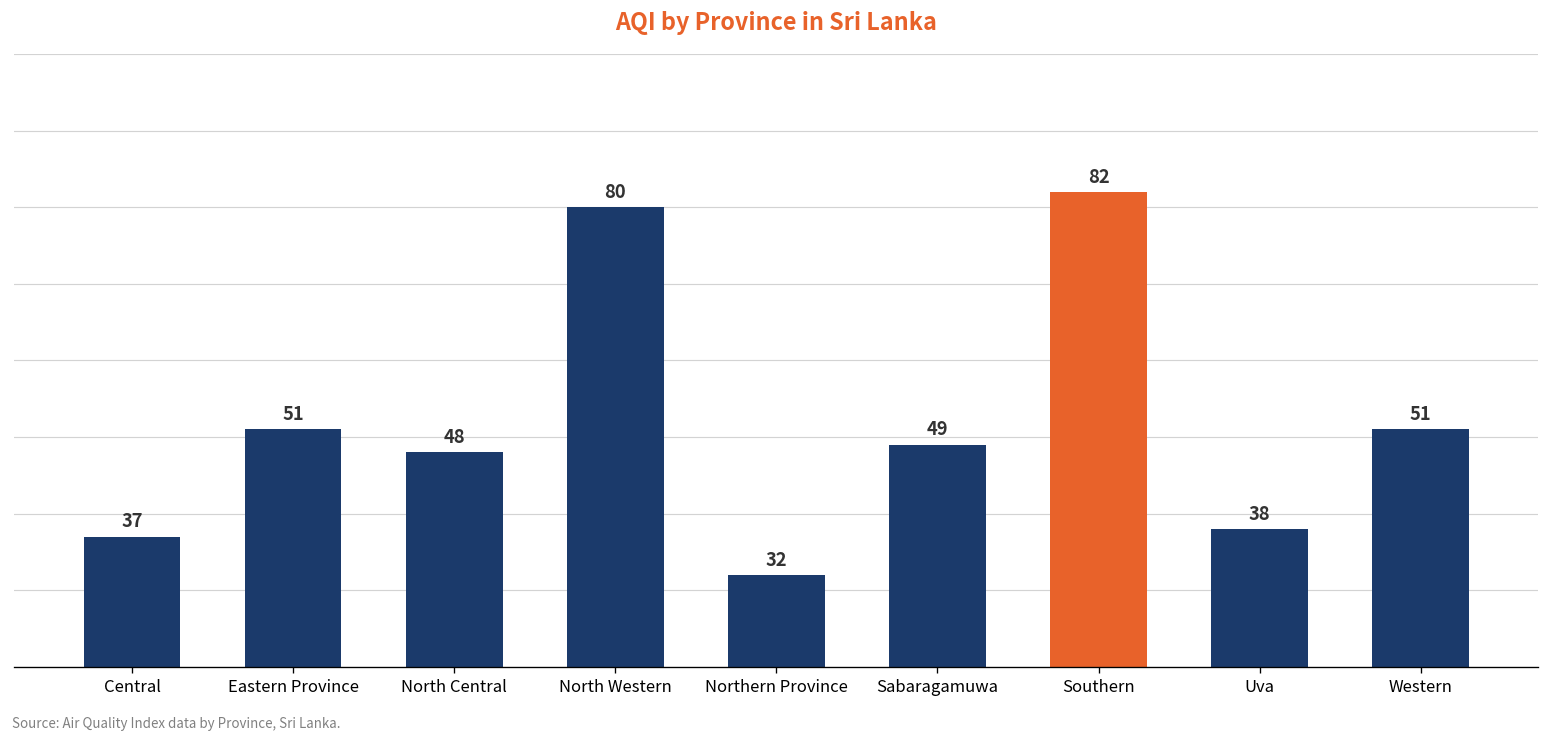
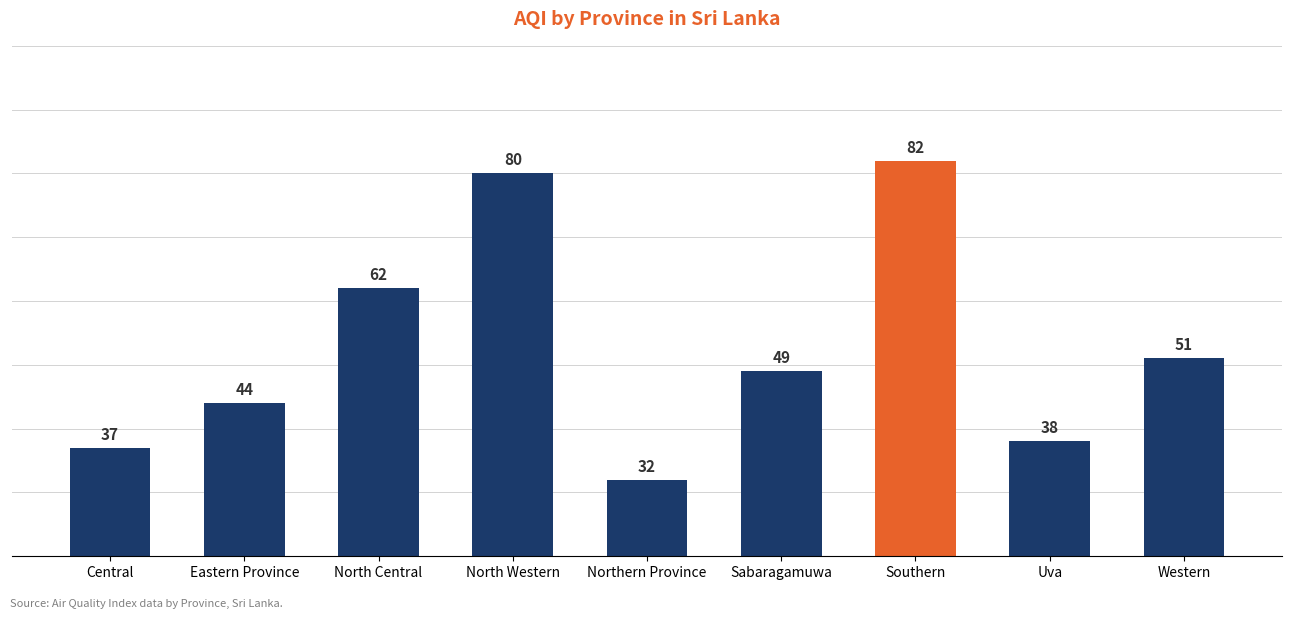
  {
    "Central": 37,
-   "Eastern Province": 51,
-   "North Central": 48,
+   "Eastern Province": 44,
+   "North Central": 62,
    "North Western": 80,
    "Northern Province": 32,
    "Sabaragamuwa": 49,
    "Southern": 82,
    "Uva": 38,
    "Western": 51
  }
